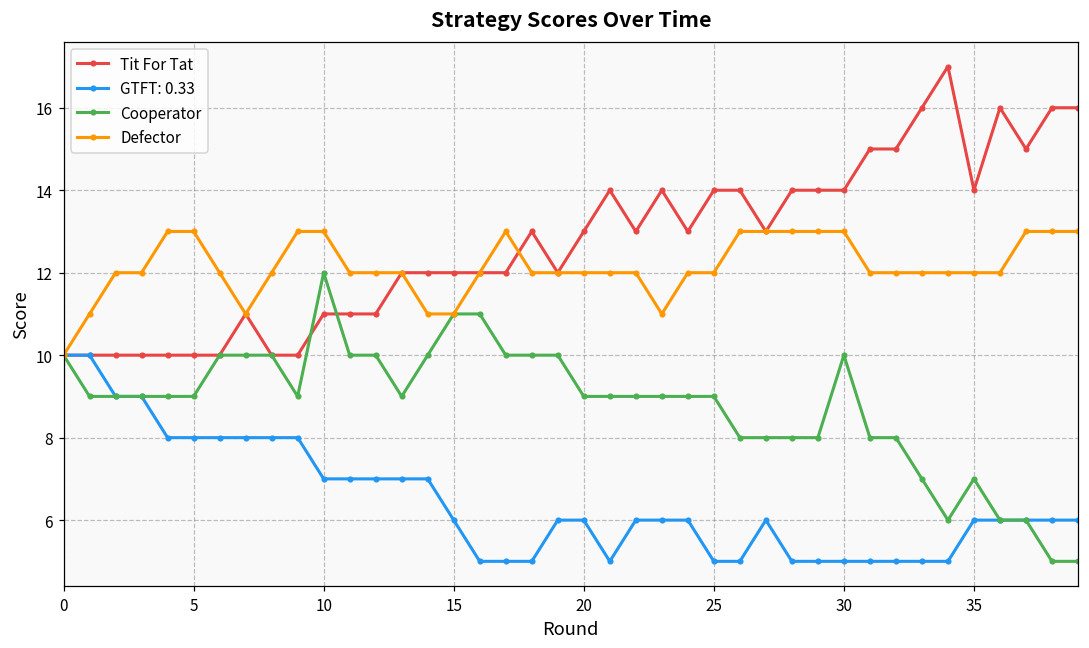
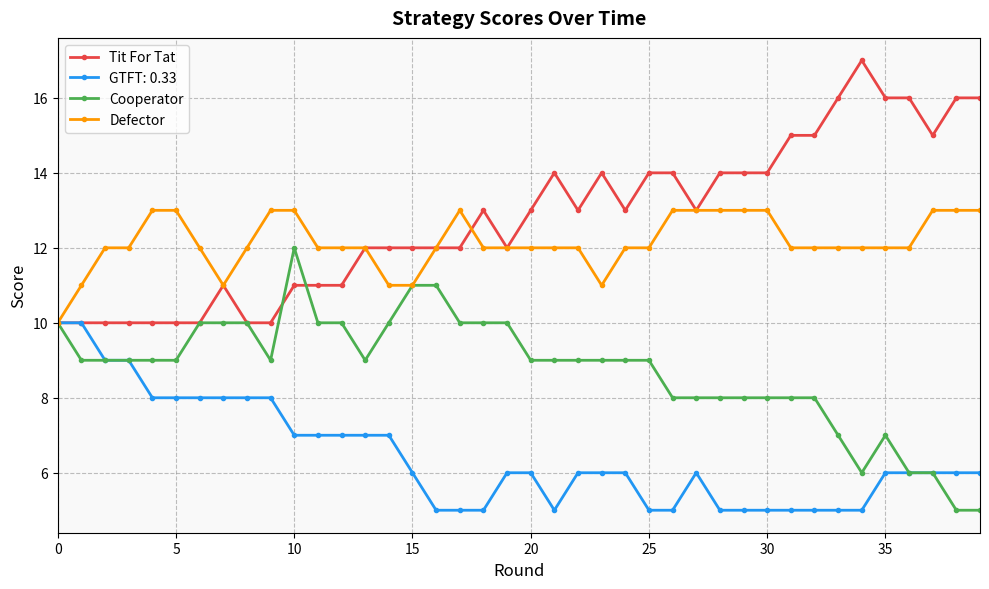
  {
    "Tit For Tat": {
      "5": 10,
      "10": 11,
      "15": 12,
      "20": 13,
      "25": 14,
      "30": 14,
-     "35": 14
+     "35": 16
    },
    "GTFT: 0.33": {
      "5": 8,
      "10": 7,
      "15": 6,
      "20": 6,
      "25": 5,
      "30": 5,
      "35": 6
    },
    "Cooperator": {
      "5": 9,
      "10": 12,
      "20": 9,
      "25": 9,
-     "30": 10,
+     "30": 8,
      "35": 7
    },
    "Defector": {
      "5": 13,
      "10": 13,
      "20": 12,
      "25": 12,
      "30": 13,
      "35": 12
    }
  }
